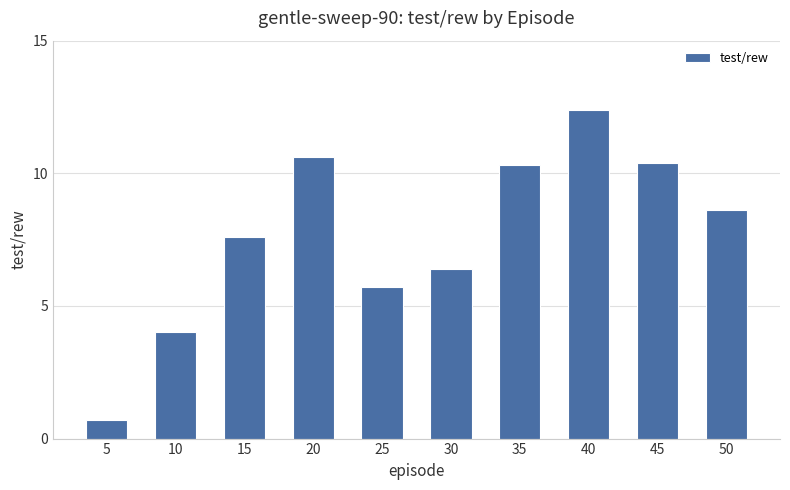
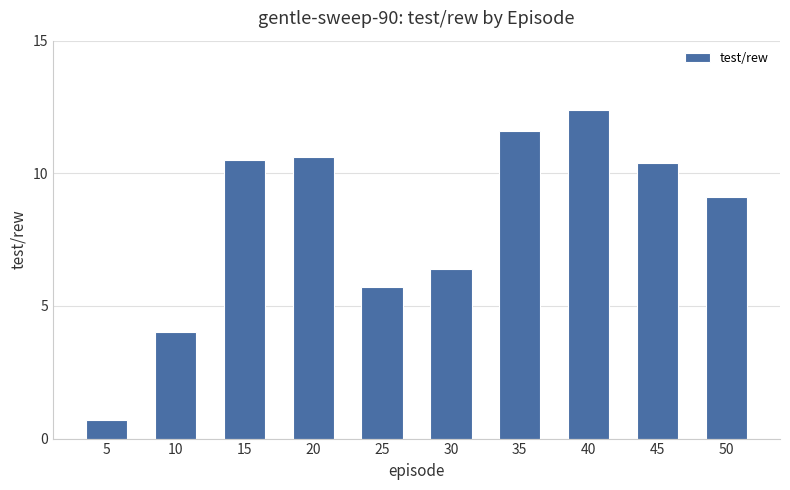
  {
    "5": 0.7,
    "10": 4.0,
-   "15": 7.6,
+   "15": 10.5,
    "20": 10.6,
    "25": 5.7,
    "30": 6.4,
-   "35": 10.3,
+   "35": 11.6,
    "40": 12.4,
    "45": 10.4,
-   "50": 8.6
+   "50": 9.1
  }
